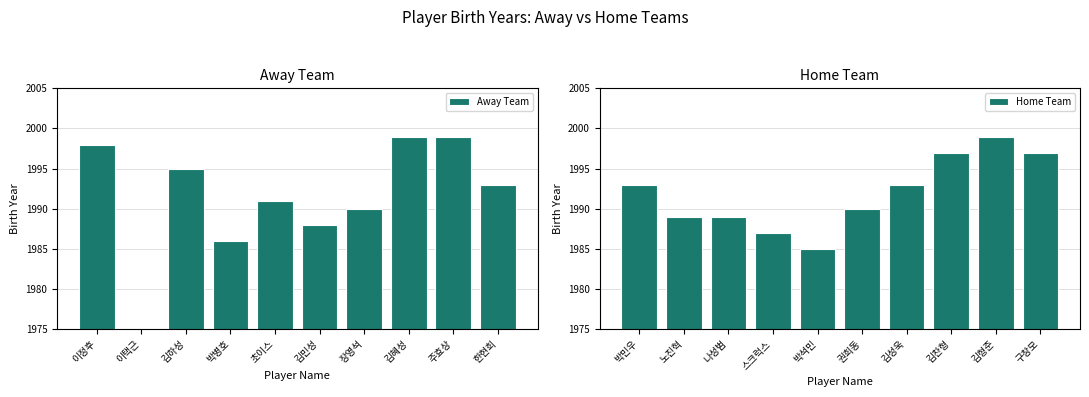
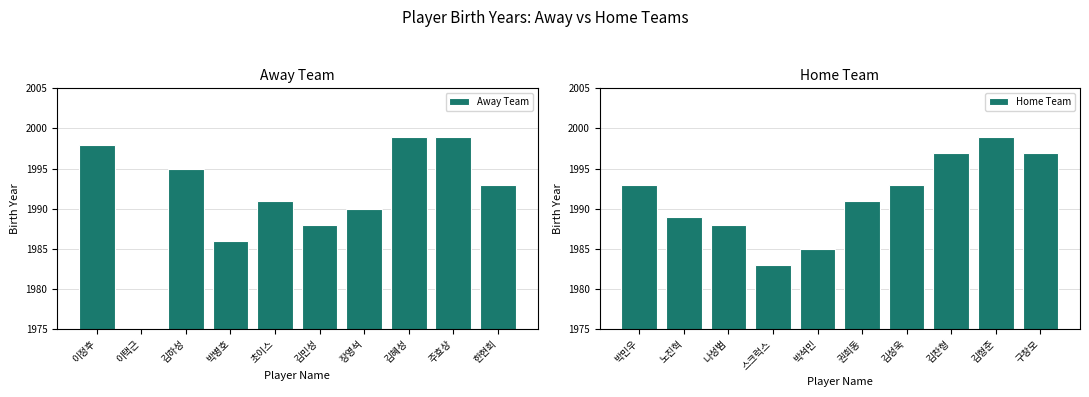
  {
    "Away Team": {
      "이정후": 1998,
      "이택근": 1975,
      "김하성": 1995,
      "박병호": 1986,
      "초이스": 1991,
      "김민성": 1988,
      "장영석": 1990,
      "김혜성": 1999,
      "주효상": 1999,
      "한현희": 1993
    },
    "Home Team": {
      "박민우": 1993,
      "노진혁": 1989,
-     "나성범": 1989,
-     "스크럭스": 1987,
+     "나성범": 1988,
+     "스크럭스": 1983,
      "박석민": 1985,
-     "권희동": 1990,
+     "권희동": 1991,
      "김성욱": 1993,
      "김찬형": 1997,
      "김형준": 1999,
      "구창모": 1997
    }
  }
